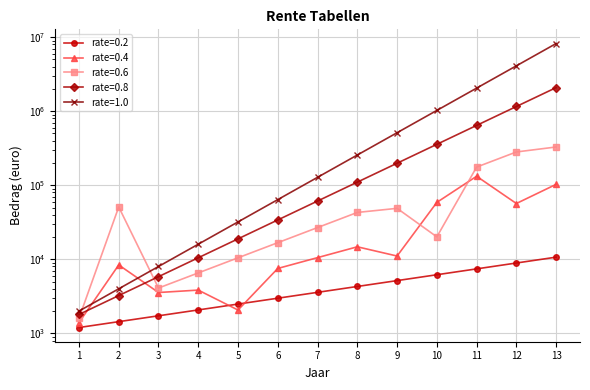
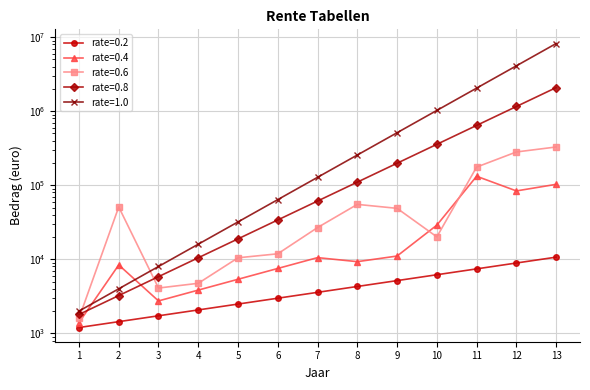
  {
    "rate=0.4": {
      "1": 1400,
      "2": 8000,
-     "3": 4000,
+     "3": 2700,
      "4": 4000,
-     "5": 2100,
+     "5": 5000,
      "6": 8000,
      "7": 11000,
-     "8": 15000,
+     "8": 9000,
      "9": 11000,
-     "10": 60000,
+     "10": 29000,
      "11": 130000,
-     "12": 60000,
+     "12": 80000,
      "13": 100000
    },
    "rate=0.6": {
      "1": 1600,
      "2": 50000,
      "3": 4000,
-     "4": 7000,
+     "4": 5000,
      "5": 10000,
-     "6": 17000,
+     "6": 12000,
      "7": 27000,
-     "8": 40000,
+     "8": 60000,
      "9": 50000,
      "10": 20000,
      "11": 180000,
      "12": 280000,
      "13": 300000
    }
  }
